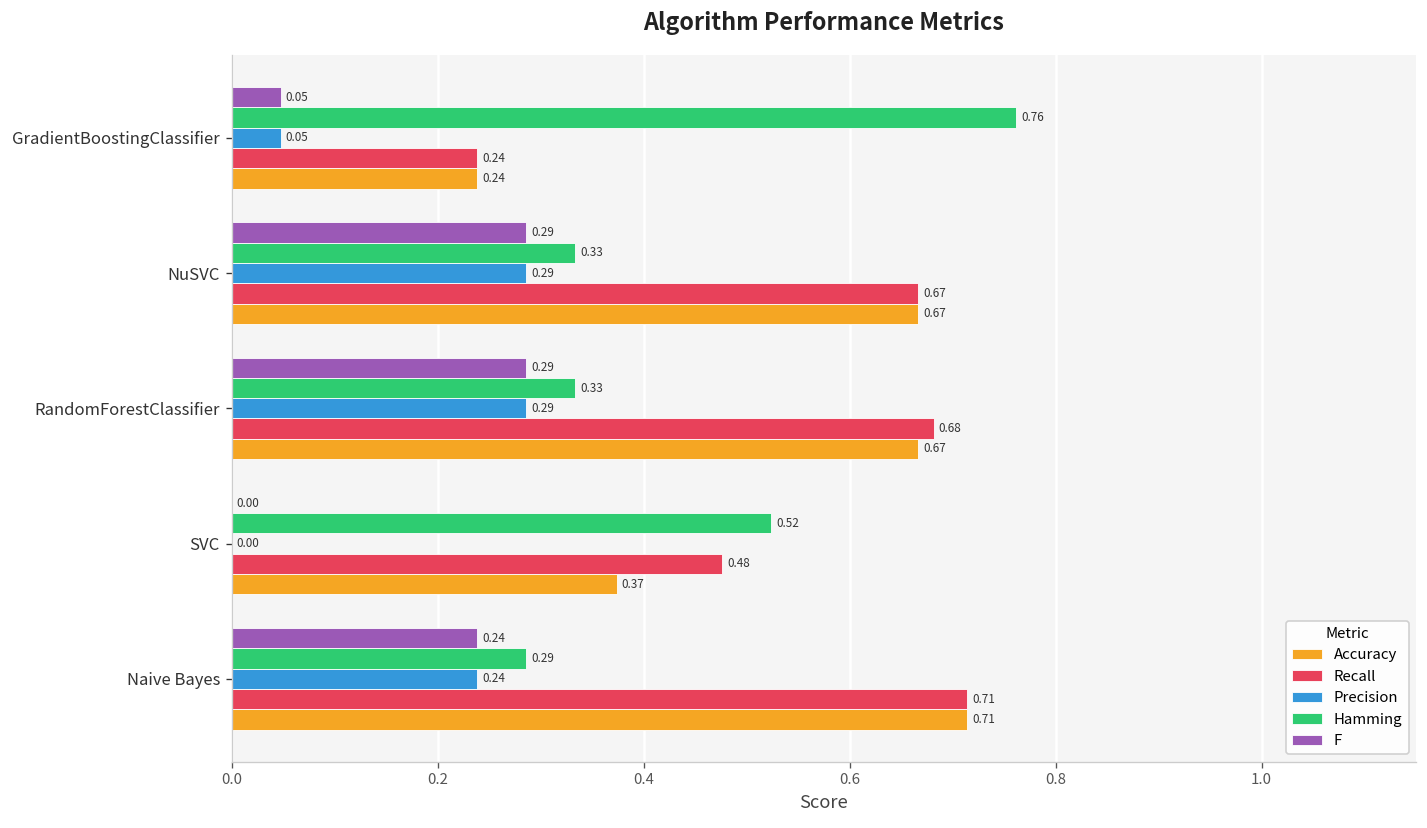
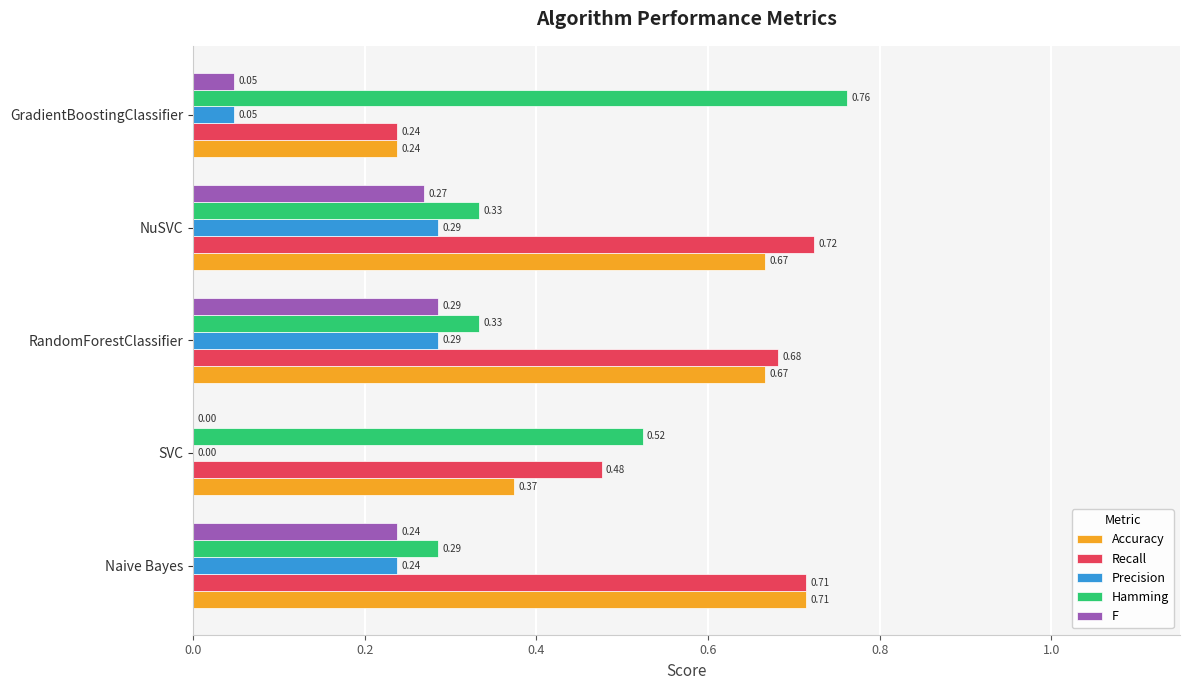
  {
    "Accuracy": {
      "GradientBoostingClassifier": 0.24,
      "NuSVC": 0.67,
      "RandomForestClassifier": 0.67,
      "SVC": 0.37,
      "Naive Bayes": 0.71
    },
    "Recall": {
      "GradientBoostingClassifier": 0.24,
-     "NuSVC": 0.67,
+     "NuSVC": 0.72,
      "RandomForestClassifier": 0.68,
      "SVC": 0.48,
      "Naive Bayes": 0.71
    },
    "Precision": {
      "GradientBoostingClassifier": 0.05,
      "NuSVC": 0.29,
      "RandomForestClassifier": 0.29,
      "SVC": 0.00,
      "Naive Bayes": 0.24
    },
    "Hamming": {
      "GradientBoostingClassifier": 0.76,
      "NuSVC": 0.33,
      "RandomForestClassifier": 0.33,
      "SVC": 0.52,
      "Naive Bayes": 0.29
    },
    "F": {
      "GradientBoostingClassifier": 0.05,
-     "NuSVC": 0.29,
+     "NuSVC": 0.27,
      "RandomForestClassifier": 0.29,
      "SVC": 0.00,
      "Naive Bayes": 0.24
    }
  }
